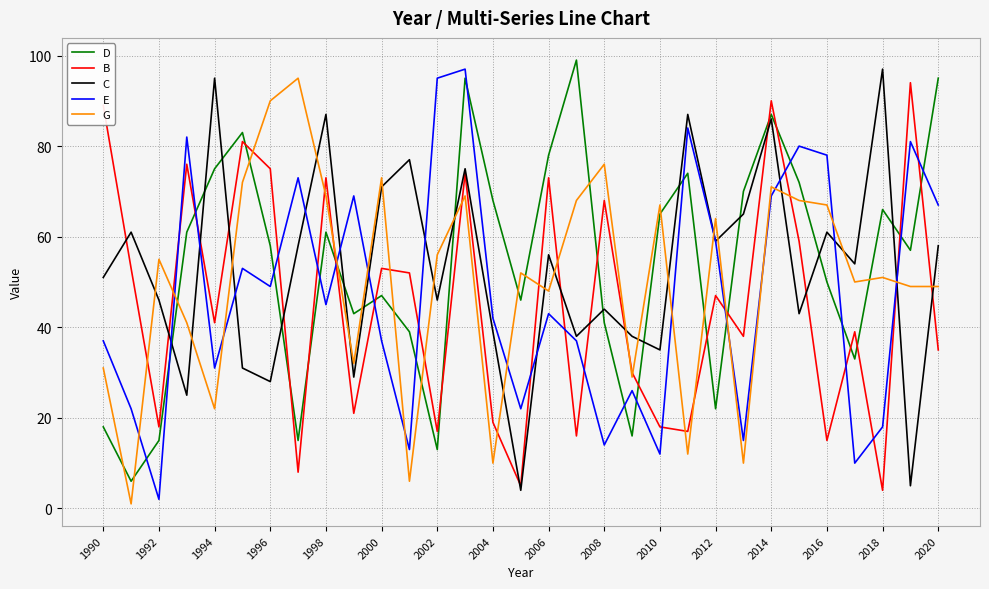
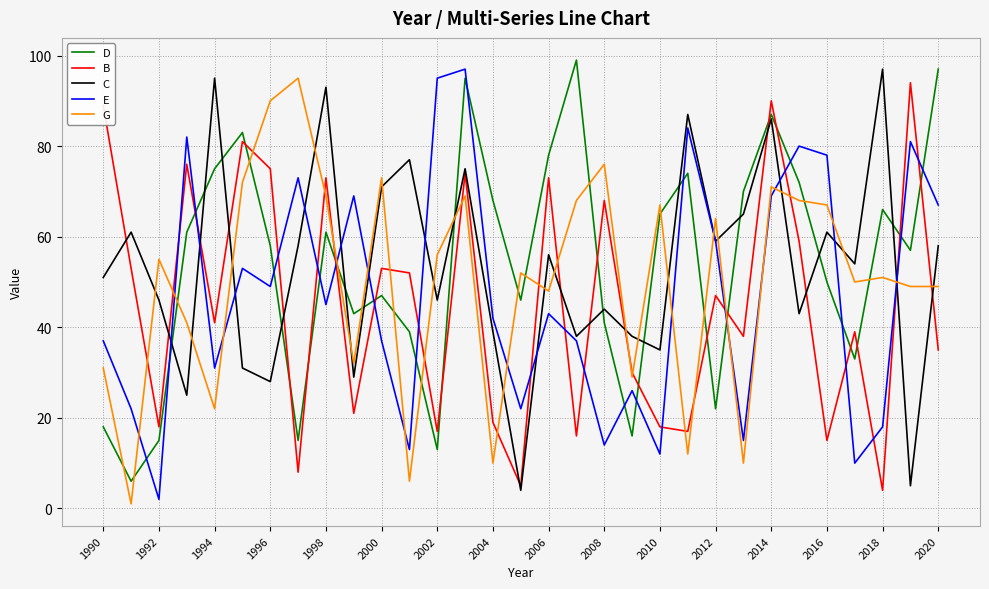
  {
    "D": {
      "1990": 18,
      "1992": 15,
      "1994": 75,
      "1996": 58,
      "1998": 61,
      "2000": 47,
      "2002": 13,
      "2004": 68,
      "2006": 78,
      "2008": 41,
      "2010": 65,
      "2012": 22,
      "2014": 87,
      "2016": 50,
      "2018": 66,
-     "2020": 95
+     "2020": 97
    },
    "B": {
      "1992": 18,
      "1994": 41,
      "1996": 75,
      "1998": 73,
      "2000": 53,
      "2002": 17,
      "2004": 19,
      "2006": 73,
      "2008": 68,
      "2010": 18,
      "2012": 47,
      "2014": 90,
      "2016": 15,
      "2018": 4,
      "2020": 35
    },
    "C": {
      "1990": 51,
      "1992": 46,
      "1994": 95,
      "1996": 28,
-     "1998": 87,
+     "1998": 93,
      "2000": 71,
      "2002": 46,
      "2004": 39,
      "2006": 56,
      "2008": 44,
      "2010": 35,
      "2014": 86,
      "2016": 61,
      "2018": 97,
      "2020": 58
    },
    "E": {
      "1990": 37,
      "1992": 2,
      "1994": 31,
      "1996": 49,
      "1998": 45,
      "2000": 37,
      "2002": 95,
      "2004": 42,
      "2006": 43,
      "2008": 14,
      "2010": 12,
      "2014": 69,
      "2016": 78,
      "2018": 18,
      "2020": 67
    },
    "G": {
      "1990": 31,
      "1992": 55,
      "1994": 22,
      "1996": 90,
      "1998": 69,
      "2000": 73,
      "2002": 56,
      "2004": 10,
      "2006": 48,
      "2008": 76,
      "2010": 67,
      "2012": 64,
      "2014": 71,
      "2016": 67,
      "2018": 51,
      "2020": 49
    }
  }
